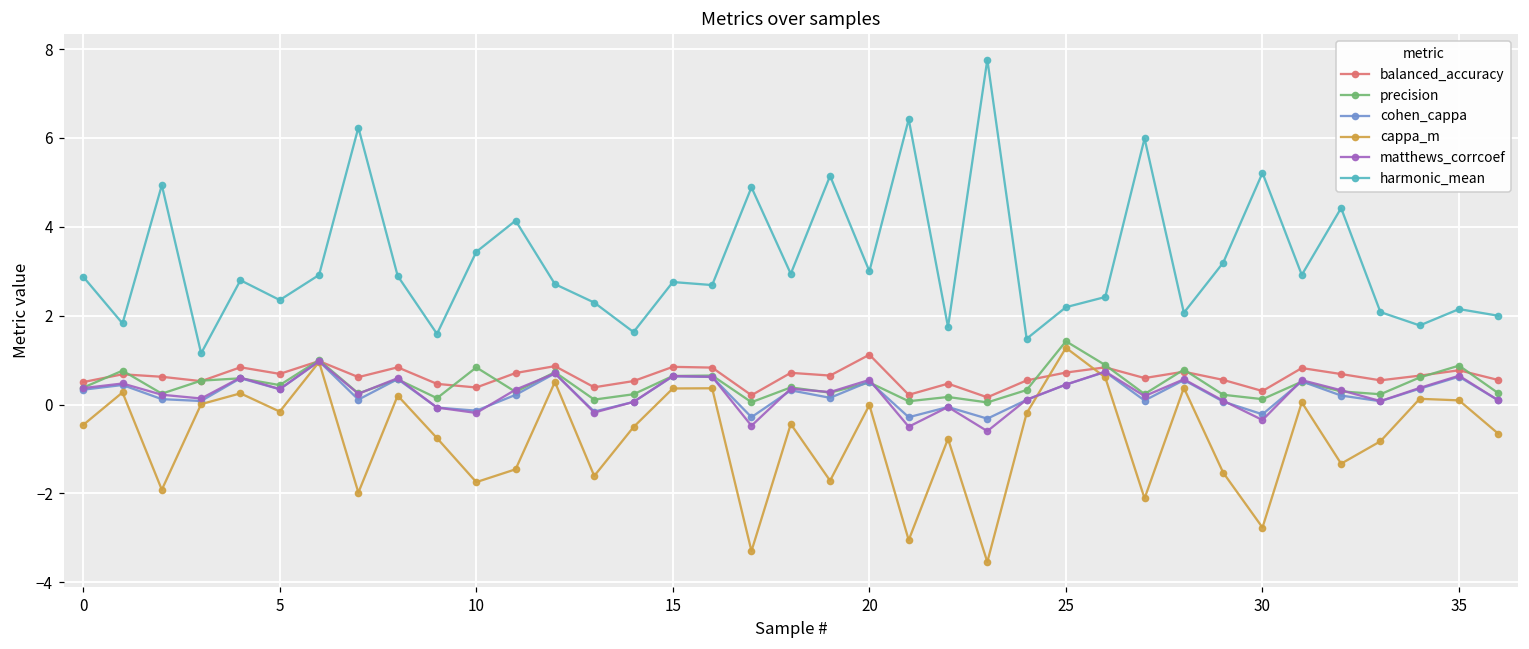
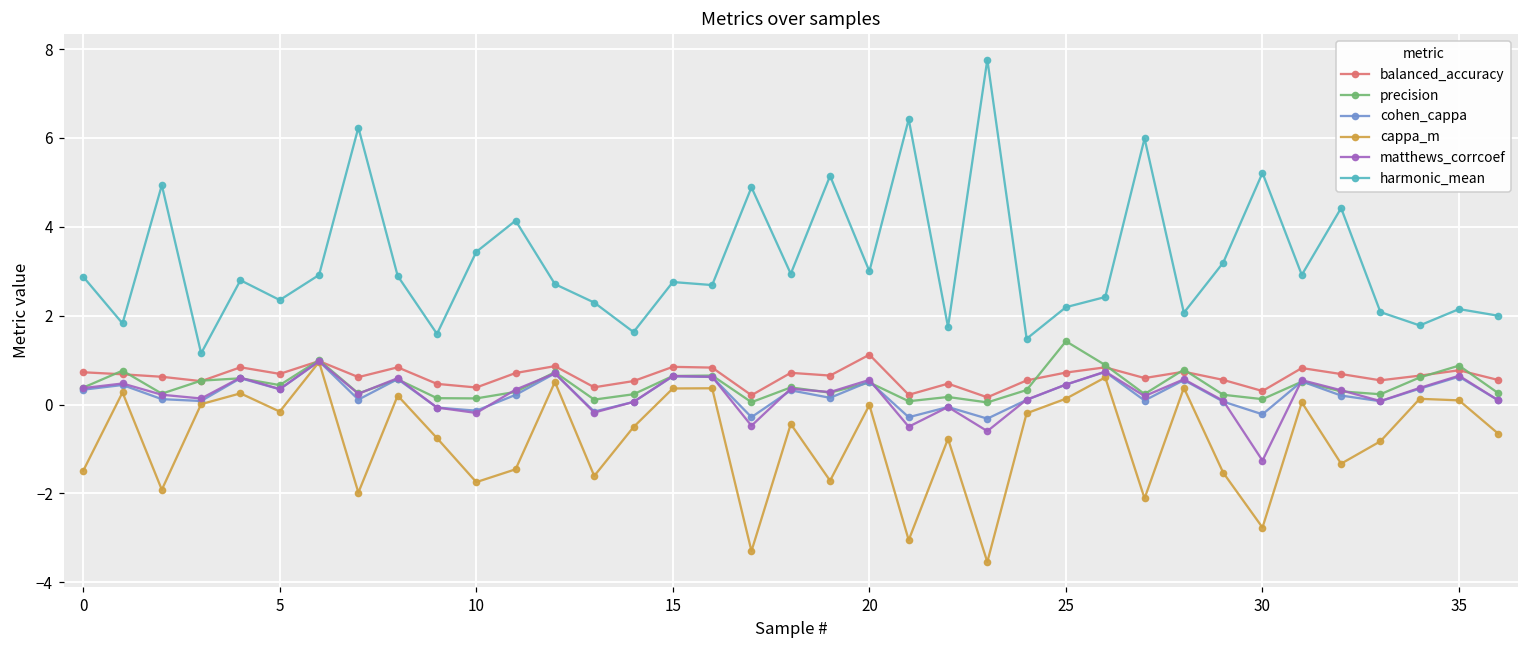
  {
    "balanced_accuracy": {
-     "0": 0.5,
+     "0": 0.7,
      "5": 0.7,
      "10": 0.4,
      "15": 0.8,
      "20": 1.1,
      "25": 0.7,
      "30": 0.3,
      "35": 0.8
    },
    "precision": {
      "5": 0.4,
-     "10": 0.8,
+     "10": 0.1,
      "25": 1.4,
      "30": 0.1,
      "35": 0.9
    },
    "cappa_m": {
-     "0": -0.5,
+     "0": -1.5,
      "5": -0.2,
      "10": -1.7,
      "15": 0.4,
      "20": 0.0,
-     "25": 1.3,
+     "25": 0.1,
      "30": -2.8,
      "35": 0.1
    },
    "matthews_corrcoef": {
-     "30": -0.3
+     "30": -1.3
    }
  }
